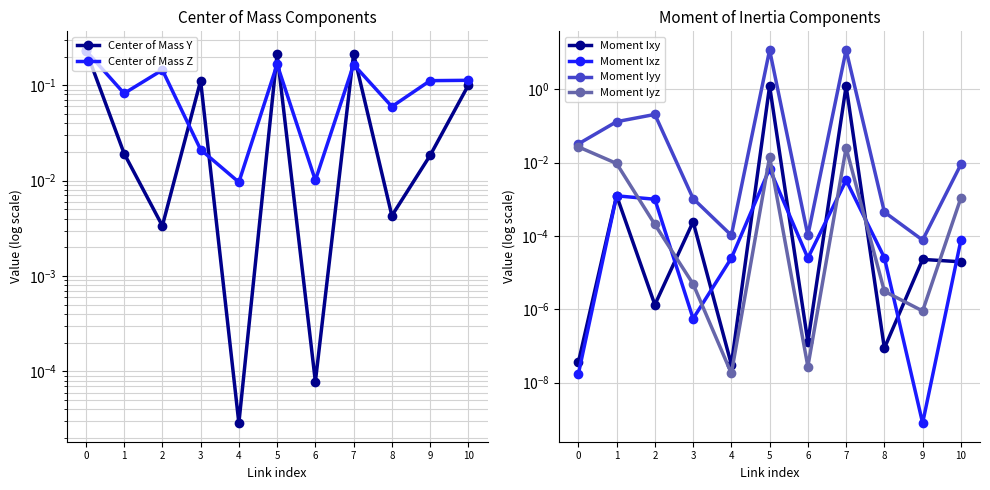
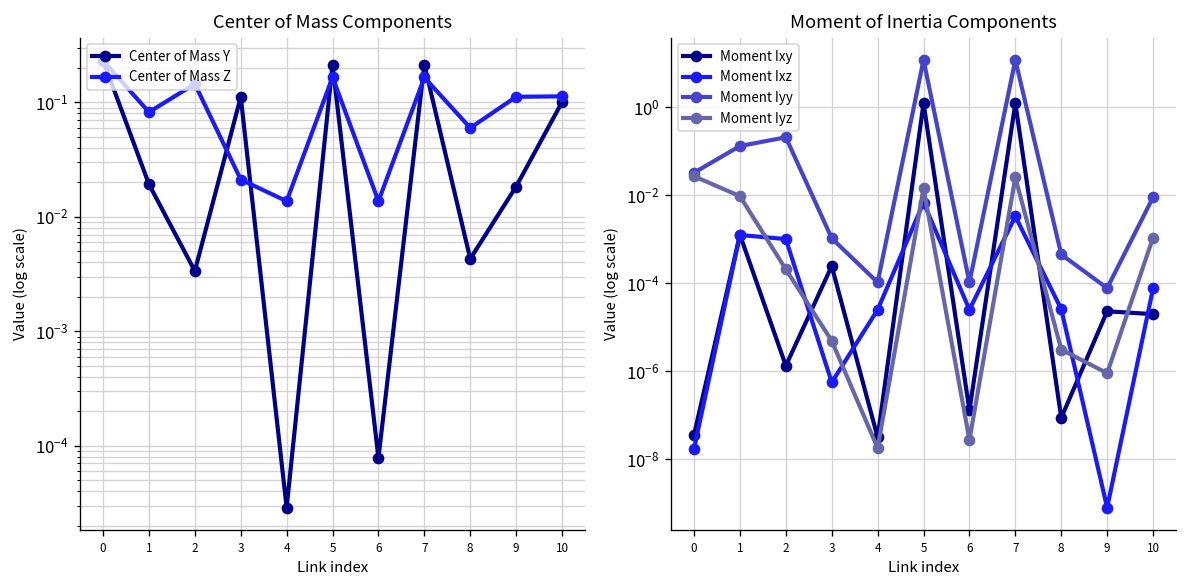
  {
    "Center of Mass Components": {
      "Center of Mass Y": {
        "1": 0.019,
        "2": 0.0034,
        "3": 0.11,
        "4": 0.000029,
        "5": 0.21,
        "6": 0.00008,
        "7": 0.21,
        "8": 0.004,
        "9": 0.018,
        "10": 0.10
      },
      "Center of Mass Z": {
        "1": 0.08,
        "3": 0.021,
-       "4": 0.010,
+       "4": 0.014,
        "5": 0.17,
-       "6": 0.010,
+       "6": 0.014,
        "7": 0.16,
        "8": 0.06,
        "9": 0.11,
        "10": 0.11
      }
    },
    "Moment of Inertia Components": {
      "Moment Ixy": {
        "0": 0.00000004,
        "2": 0.0000013,
        "3": 0.0002,
        "4": 0.00000003,
        "5": 1.2,
        "6": 0.00000013,
        "7": 1.2,
        "8": 0.00000009,
        "9": 0.00002,
        "10": 0.00002
      },
      "Moment Ixz": {
        "0": 0.00000002,
        "2": 0.0010,
        "3": 0.0000006,
        "4": 0.00002,
        "5": 0.007,
        "6": 0.00002,
        "7": 0.003,
        "8": 0.00003,
        "9": 0.0000000008,
        "10": 0.00008
      }
    }
  }
